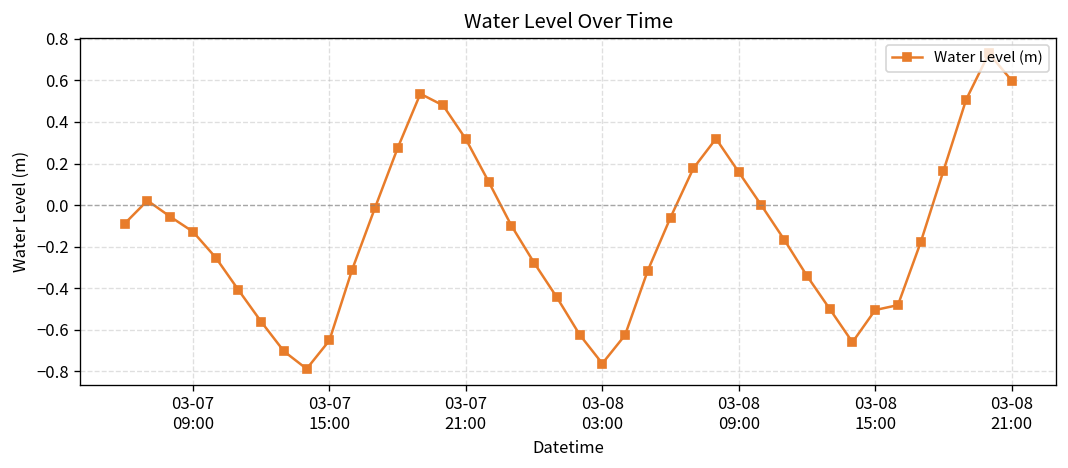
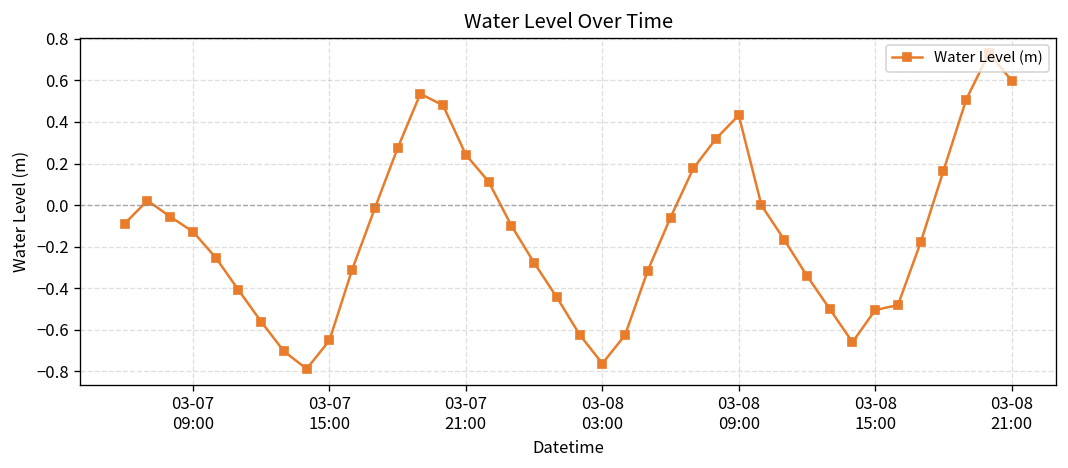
  {
    "03-07 09:00": -0.13,
    "03-07 15:00": -0.65,
-   "03-07 21:00": 0.32,
+   "03-07 21:00": 0.24,
    "03-08 03:00": -0.76,
-   "03-08 09:00": 0.16,
+   "03-08 09:00": 0.43,
    "03-08 15:00": -0.50,
    "03-08 21:00": 0.60
  }
